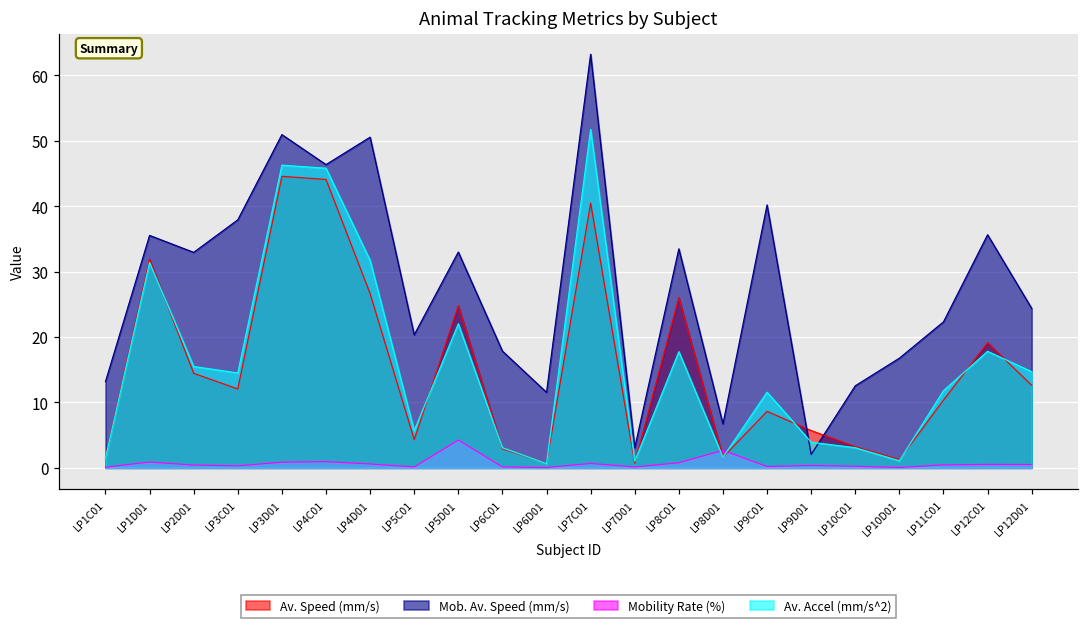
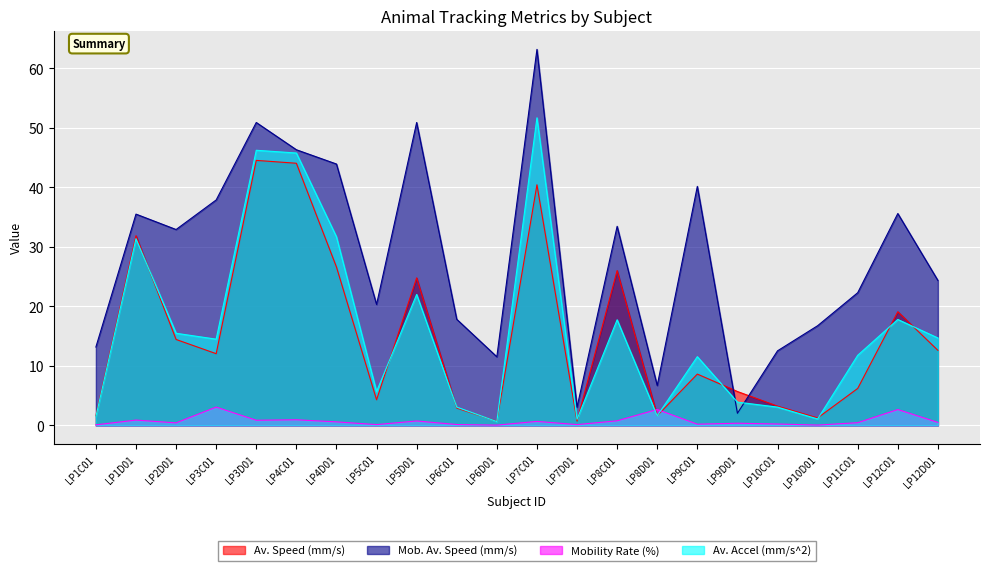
  {
    "Av. Speed (mm/s)": {
      "LP1D01": 32,
      "LP2D01": 14,
      "LP3C01": 12,
      "LP3D01": 45,
      "LP4C01": 44,
      "LP4D01": 27,
      "LP5C01": 4,
      "LP5D01": 25,
      "LP7C01": 40,
      "LP8C01": 26,
      "LP9C01": 9,
      "LP9D01": 6,
-     "LP11C01": 10,
+     "LP11C01": 6,
      "LP12C01": 19,
      "LP12D01": 13
    },
    "Mob. Av. Speed (mm/s)": {
      "LP1C01": 13,
      "LP1D01": 36,
      "LP2D01": 33,
      "LP3C01": 38,
      "LP3D01": 51,
      "LP4C01": 46,
-     "LP4D01": 51,
+     "LP4D01": 44,
      "LP5C01": 20,
-     "LP5D01": 33,
+     "LP5D01": 51,
      "LP6C01": 18,
      "LP6D01": 12,
      "LP7C01": 63,
      "LP7D01": 3,
      "LP8C01": 33,
      "LP8D01": 7,
      "LP9C01": 40,
      "LP9D01": 2,
      "LP10C01": 13,
      "LP10D01": 17,
      "LP11C01": 22,
      "LP12C01": 36,
      "LP12D01": 24
    },
    "Mobility Rate (%)": {
      "LP1C01": 0,
      "LP1D01": 1,
      "LP2D01": 0,
-     "LP3C01": 0,
+     "LP3C01": 3,
      "LP3D01": 1,
      "LP4C01": 1,
      "LP4D01": 1,
      "LP5C01": 0,
-     "LP5D01": 4,
+     "LP5D01": 1,
      "LP6C01": 0,
      "LP6D01": 0,
      "LP7C01": 1,
      "LP7D01": 0,
      "LP8C01": 1,
      "LP8D01": 3,
      "LP9C01": 0,
      "LP9D01": 0,
      "LP10C01": 0,
      "LP10D01": 0,
      "LP11C01": 0,
-     "LP12C01": 1,
+     "LP12C01": 3,
      "LP12D01": 1
    },
    "Av. Accel (mm/s^2)": {
      "LP1D01": 31,
      "LP2D01": 15,
      "LP3C01": 15,
      "LP3D01": 46,
      "LP4C01": 46,
      "LP4D01": 32,
      "LP5C01": 6,
      "LP5D01": 22,
      "LP7C01": 52,
      "LP8C01": 18,
      "LP9C01": 12,
      "LP9D01": 4,
      "LP11C01": 12,
      "LP12C01": 18,
      "LP12D01": 15
    }
  }
